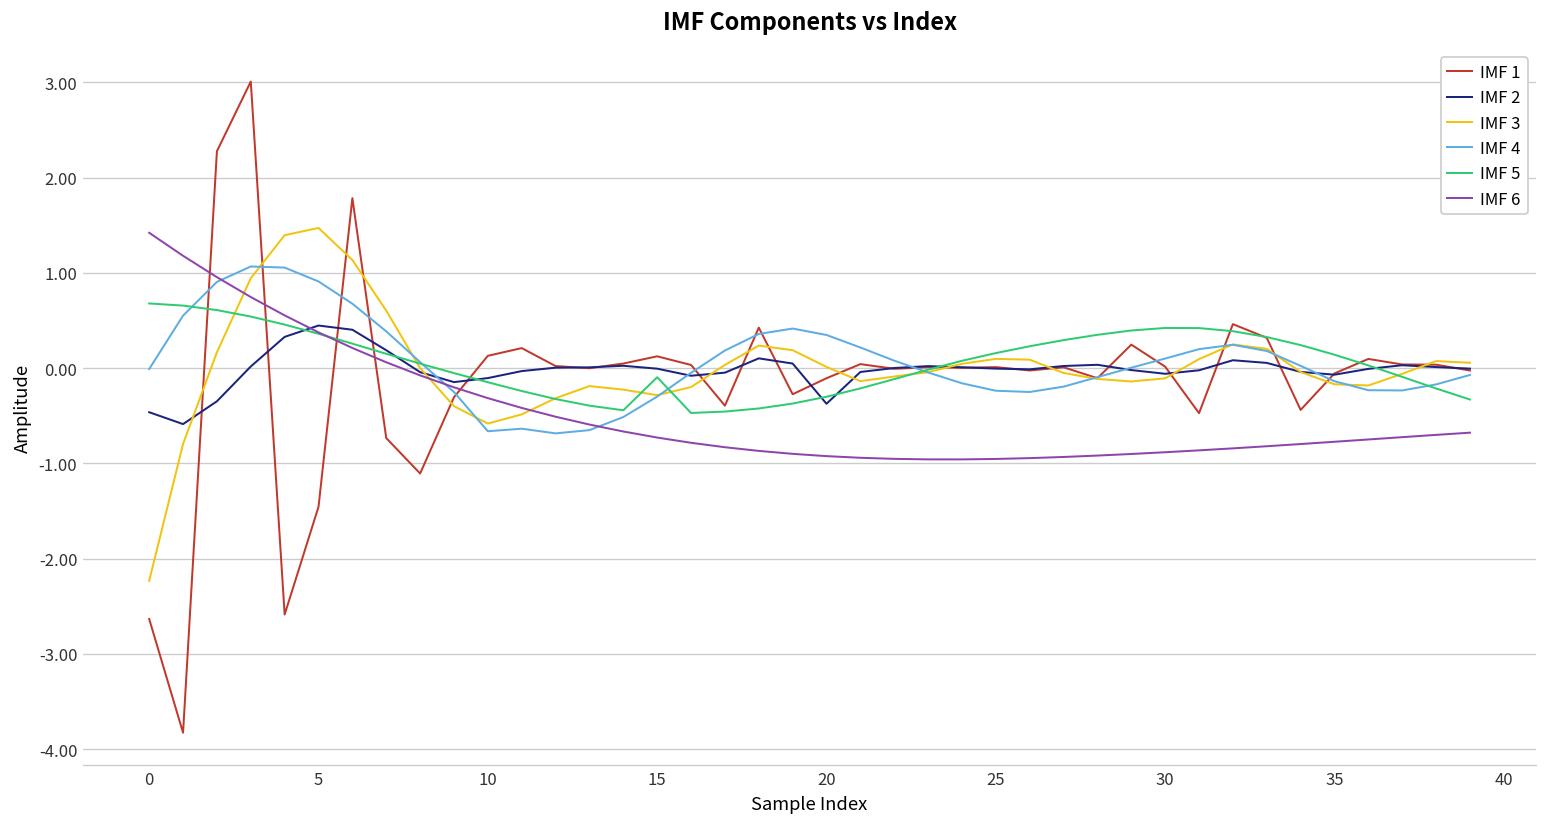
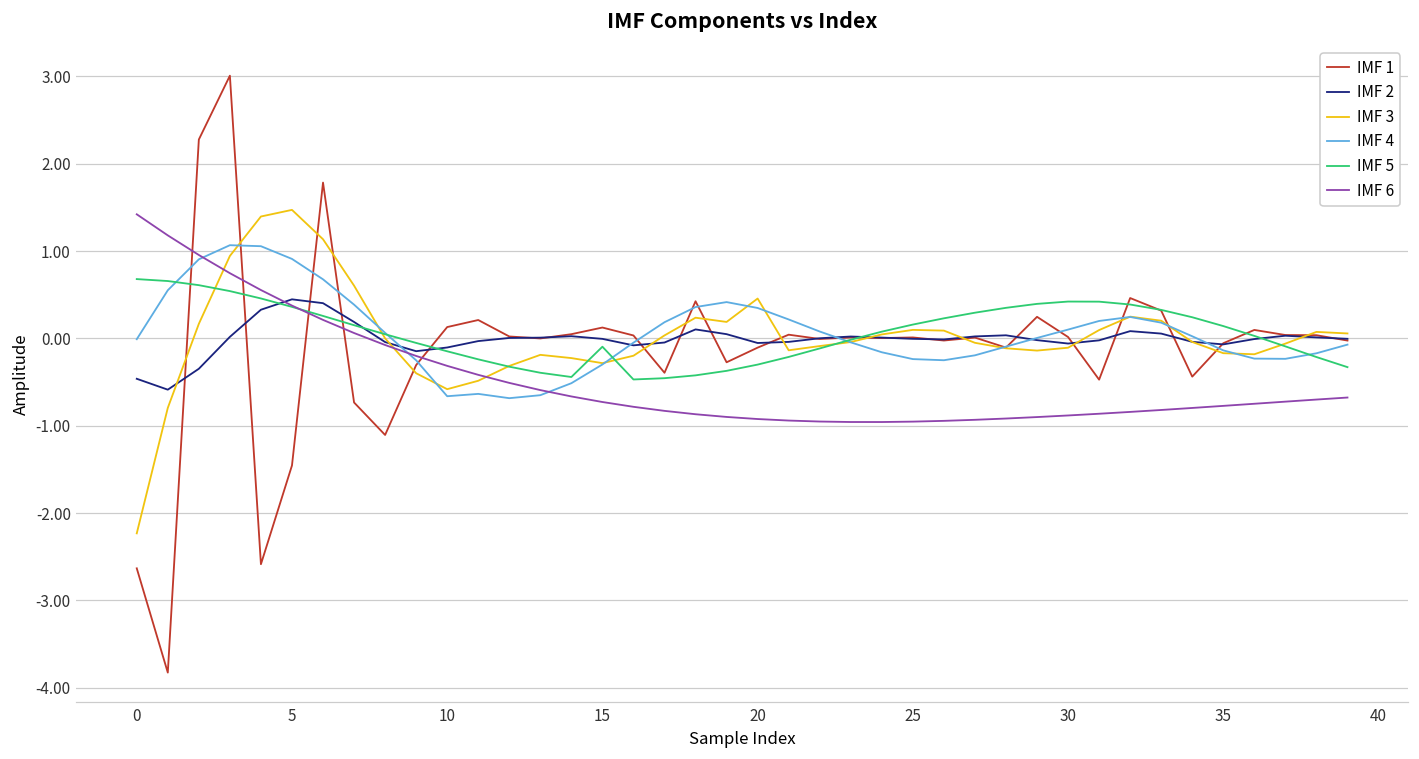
  {
    "IMF 1": {
      "0": -2.6,
      "5": -1.5,
      "10": 0.1,
      "15": 0.1,
      "20": -0.1,
      "30": 0.0
    },
    "IMF 2": {
      "0": -0.5,
      "5": 0.4,
      "10": -0.1,
      "15": 0.0,
-     "20": -0.4,
+     "20": -0.1,
      "30": -0.1
    },
    "IMF 3": {
      "0": -2.2,
      "5": 1.5,
      "10": -0.6,
-     "20": 0.0,
+     "20": 0.5,
      "25": 0.1,
      "30": -0.1,
      "35": -0.2
    },
    "IMF 4": {
      "0": 0.0,
      "5": 0.9,
      "10": -0.7,
      "20": 0.3,
      "25": -0.2,
      "30": 0.1,
      "35": -0.1
    },
    "IMF 5": {
      "0": 0.7,
      "10": -0.1,
      "15": -0.1,
      "20": -0.3,
      "25": 0.2,
      "30": 0.4,
      "35": 0.1
    },
    "IMF 6": {
      "0": 1.4,
      "10": -0.3,
      "15": -0.7,
      "20": -0.9,
      "25": -1.0,
      "30": -0.9,
      "35": -0.8
    }
  }
